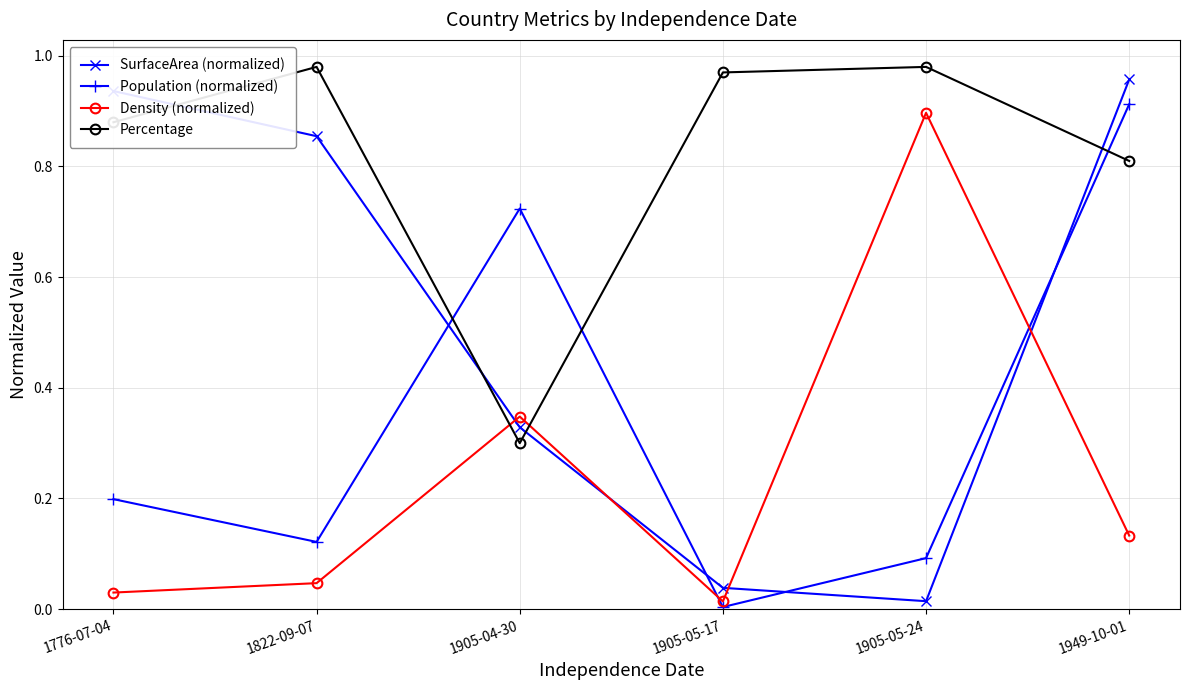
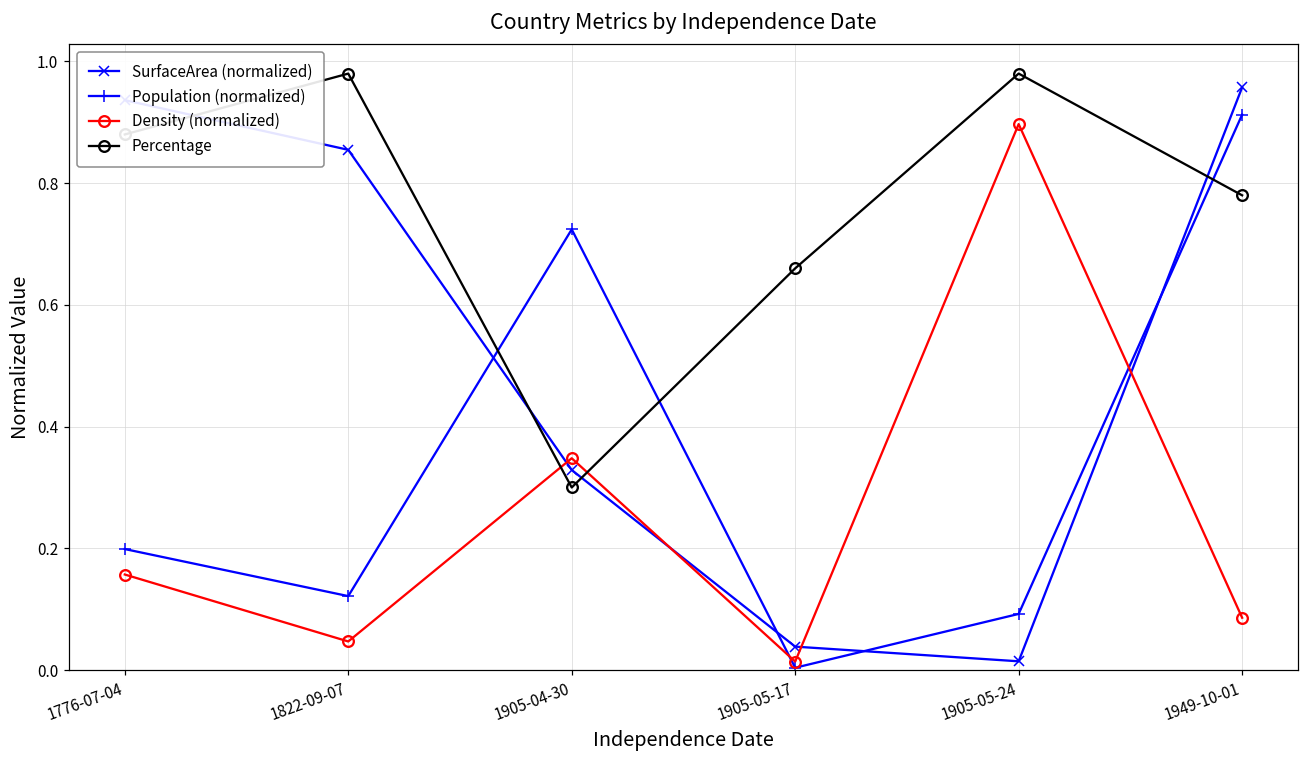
  {
    "Density (normalized)": {
-     "1776-07-04": 0.03,
+     "1776-07-04": 0.16,
      "1822-09-07": 0.05,
      "1905-04-30": 0.35,
      "1905-05-17": 0.01,
      "1905-05-24": 0.90,
-     "1949-10-01": 0.13
+     "1949-10-01": 0.09
    },
    "Percentage": {
      "1822-09-07": 0.98,
      "1905-04-30": 0.30,
-     "1905-05-17": 0.97,
+     "1905-05-17": 0.66,
      "1905-05-24": 0.98,
-     "1949-10-01": 0.81
+     "1949-10-01": 0.78
    }
  }
